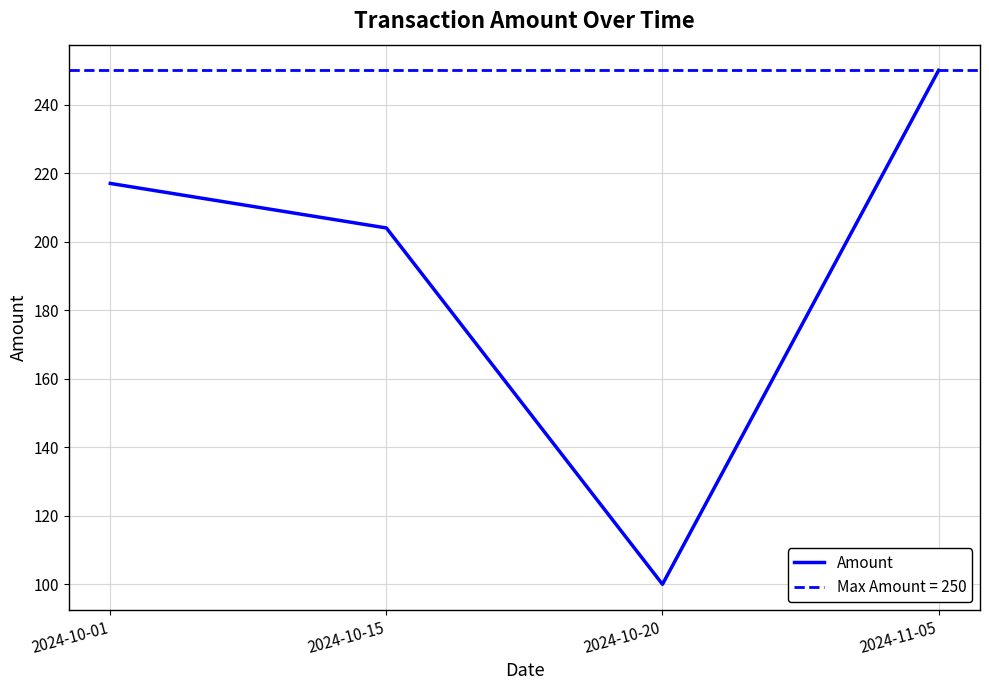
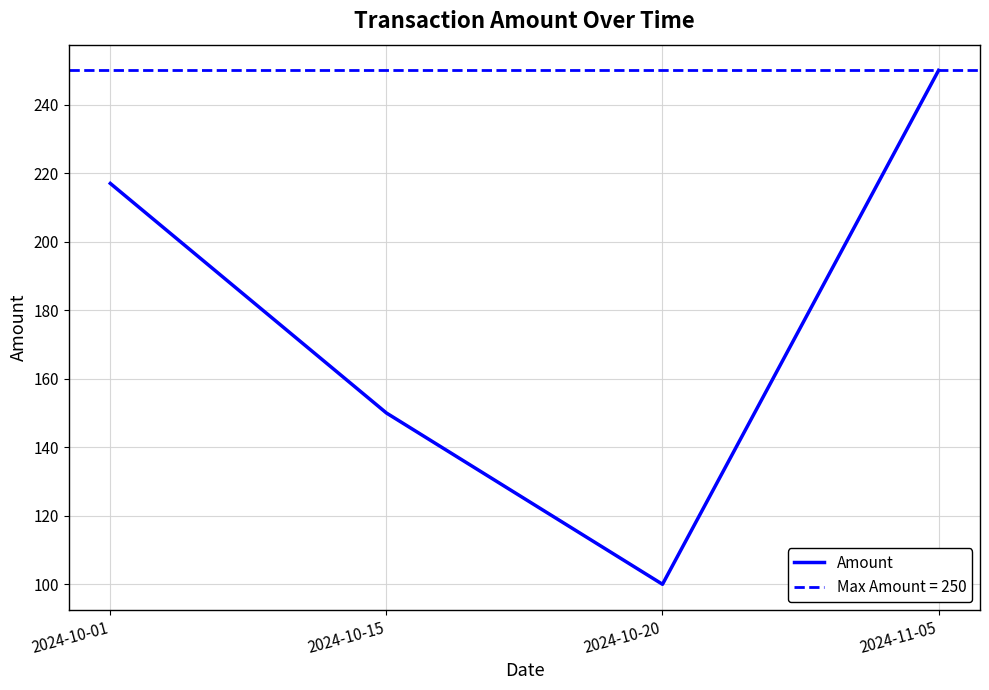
  {
    "2024-10-01": 217,
-   "2024-10-15": 204,
+   "2024-10-15": 150,
    "2024-10-20": 100,
    "2024-11-05": 250
  }
